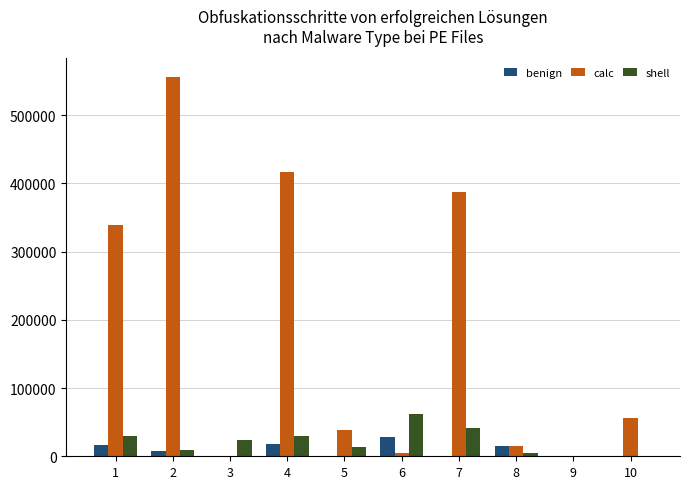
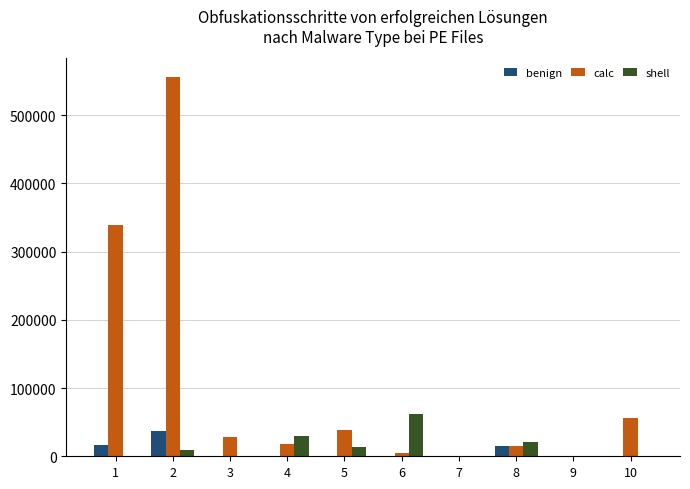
  {
    "benign": {
      "1": 20000,
-     "2": 10000,
-     "4": 20000,
-     "6": 30000,
+     "2": 40000,
+     "4": 0,
+     "6": 0,
      "8": 10000
    },
    "calc": {
      "1": 340000,
      "2": 560000,
-     "3": 0,
-     "4": 420000,
+     "3": 30000,
+     "4": 20000,
      "5": 40000,
      "6": 0,
-     "7": 390000,
+     "7": 0,
      "8": 20000,
      "10": 60000
    },
    "shell": {
-     "1": 30000,
+     "1": 0,
      "2": 10000,
-     "3": 20000,
+     "3": 0,
      "4": 30000,
      "5": 10000,
      "6": 60000,
-     "7": 40000,
-     "8": 0
+     "7": 0,
+     "8": 20000
    }
  }
